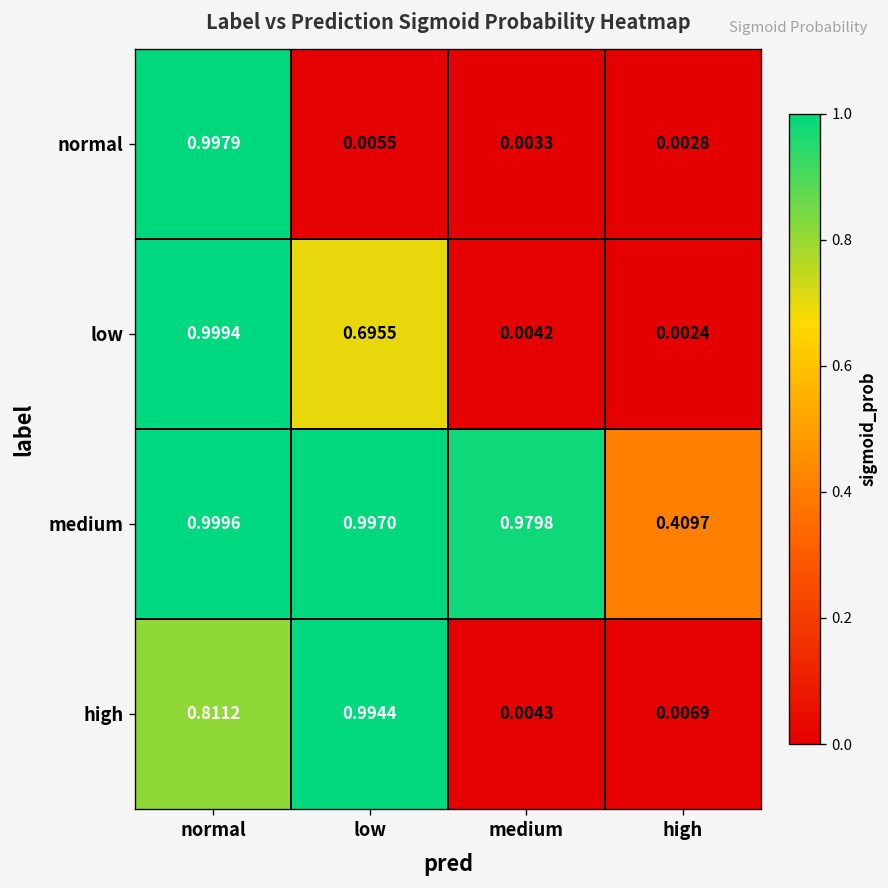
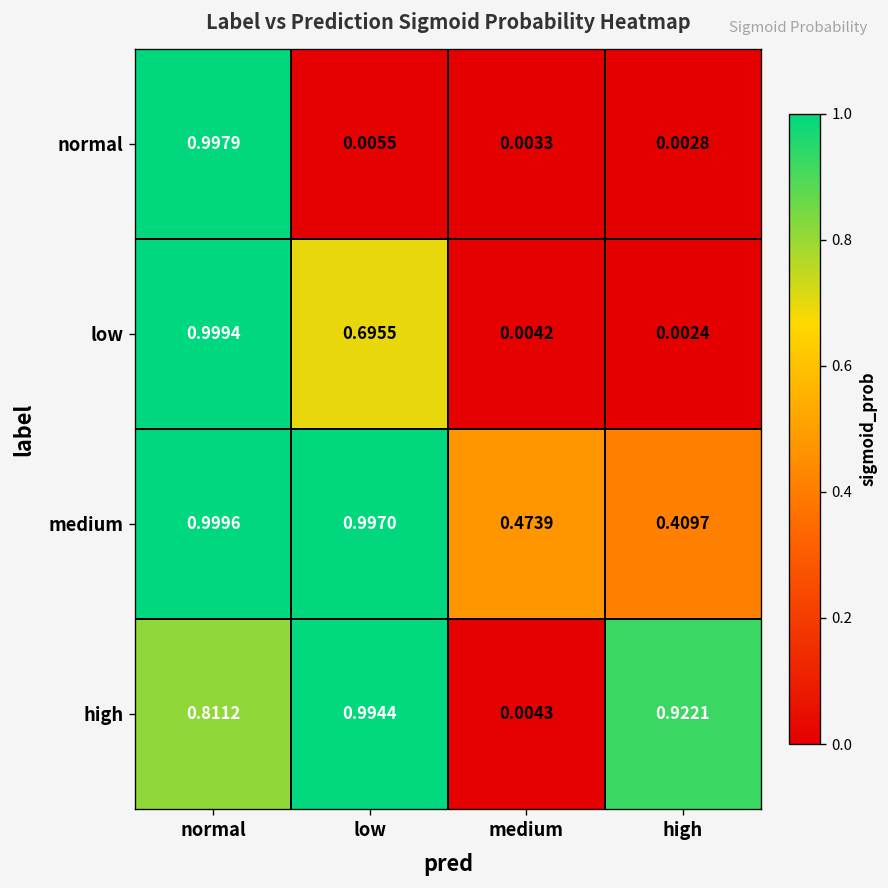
  {
    "normal": {
      "normal": 0.9979,
      "low": 0.0055,
      "medium": 0.0033,
      "high": 0.0028
    },
    "low": {
      "normal": 0.9994,
      "low": 0.6955,
      "medium": 0.0042,
      "high": 0.0024
    },
    "medium": {
      "normal": 0.9996,
      "low": 0.9970,
-     "medium": 0.9798,
+     "medium": 0.4739,
      "high": 0.4097
    },
    "high": {
      "normal": 0.8112,
      "low": 0.9944,
      "medium": 0.0043,
-     "high": 0.0069
+     "high": 0.9221
    }
  }
